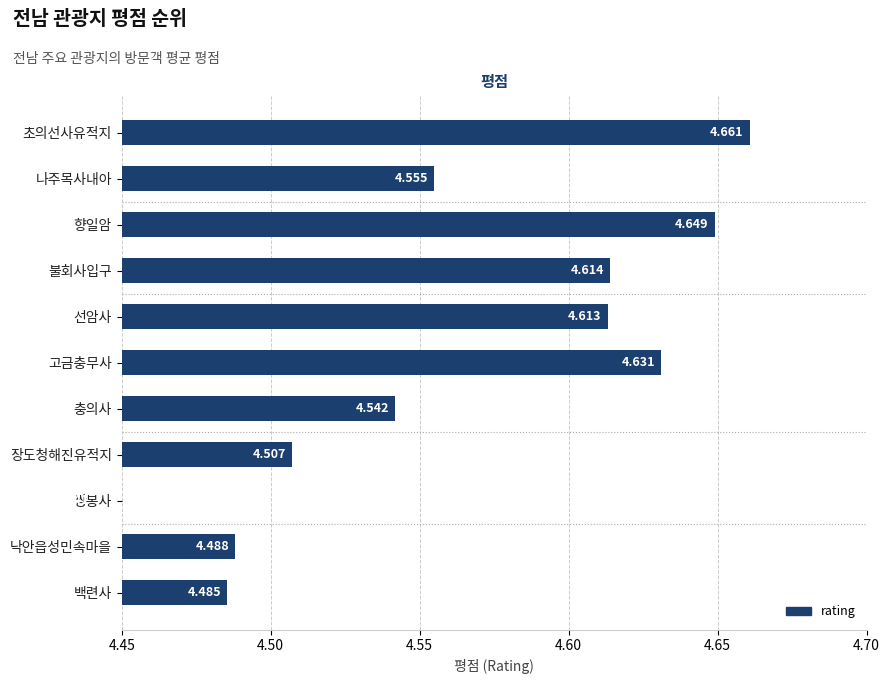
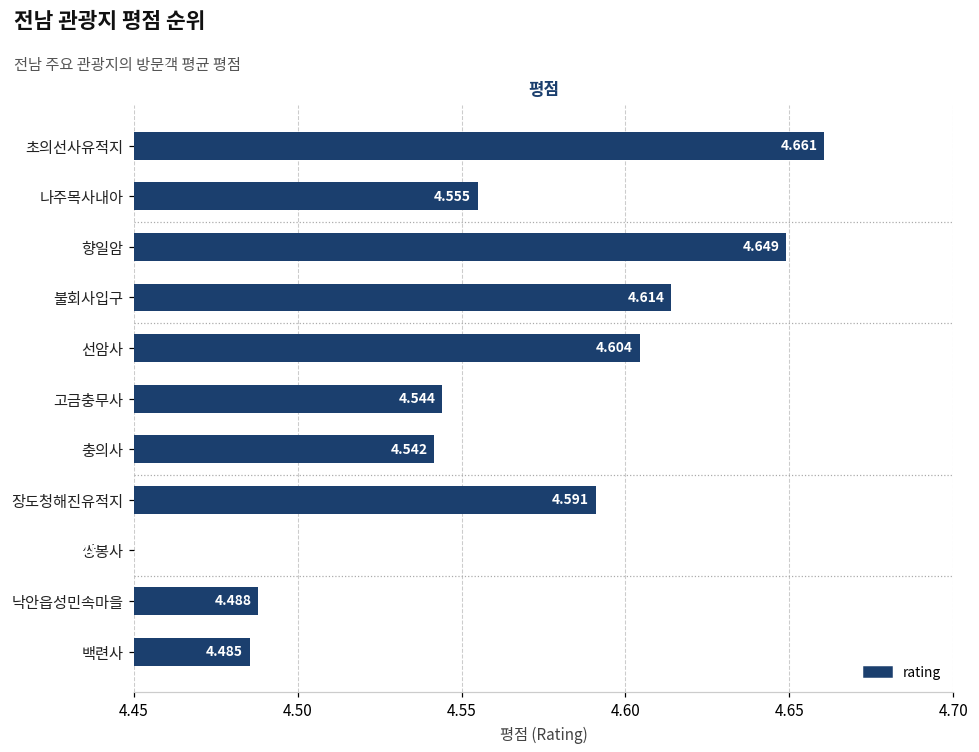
  {
    "초의선사유적지": 4.661,
    "나주목사내아": 4.555,
    "향일암": 4.649,
    "불회사입구": 4.614,
-   "선암사": 4.613,
-   "고금충무사": 4.631,
+   "선암사": 4.604,
+   "고금충무사": 4.544,
    "충의사": 4.542,
-   "장도청해진유적지": 4.507,
+   "장도청해진유적지": 4.591,
    "낙안읍성민속마을": 4.488,
    "백련사": 4.485
  }
